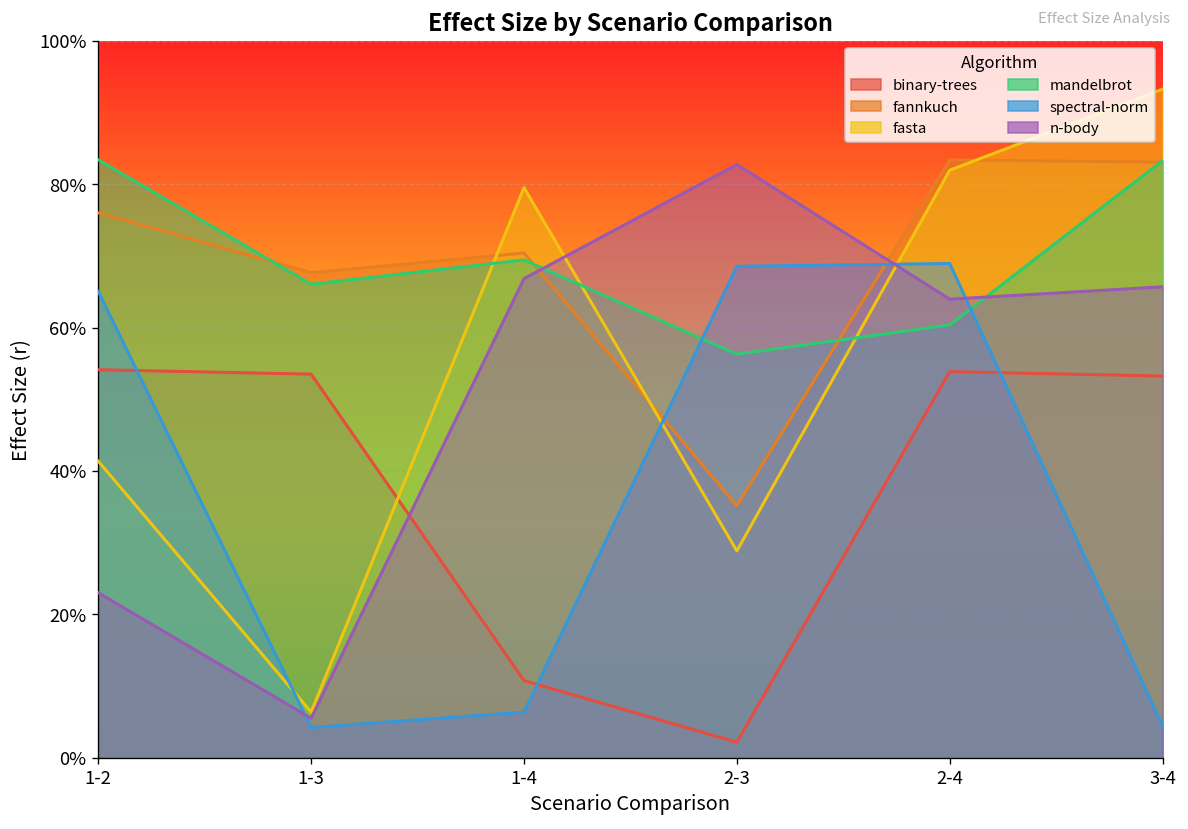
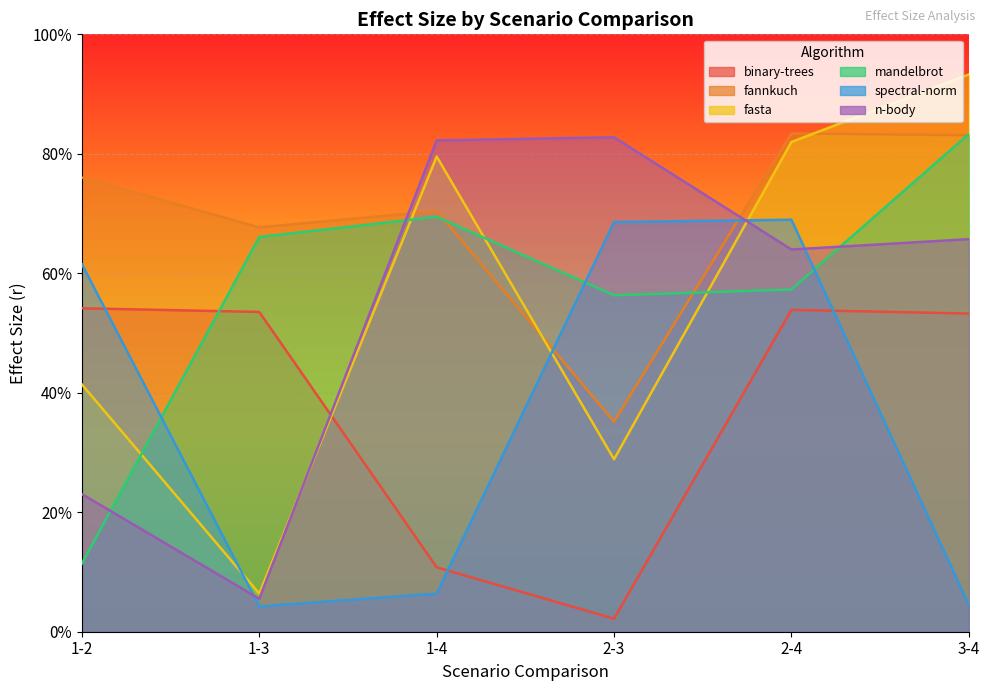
  {
    "mandelbrot": {
-     "1-2": "83%",
+     "1-2": "11%",
      "1-3": "66%",
      "1-4": "69%",
      "2-3": "56%",
-     "2-4": "60%"
+     "2-4": "57%"
    },
    "spectral-norm": {
-     "1-2": "65%",
+     "1-2": "62%",
      "1-3": "4%",
      "1-4": "6%",
      "2-3": "69%",
      "2-4": "69%",
      "3-4": "4%"
    },
    "n-body": {
      "1-2": "23%",
      "1-3": "6%",
-     "1-4": "67%",
+     "1-4": "82%",
      "2-3": "83%",
      "2-4": "64%",
      "3-4": "66%"
    }
  }
